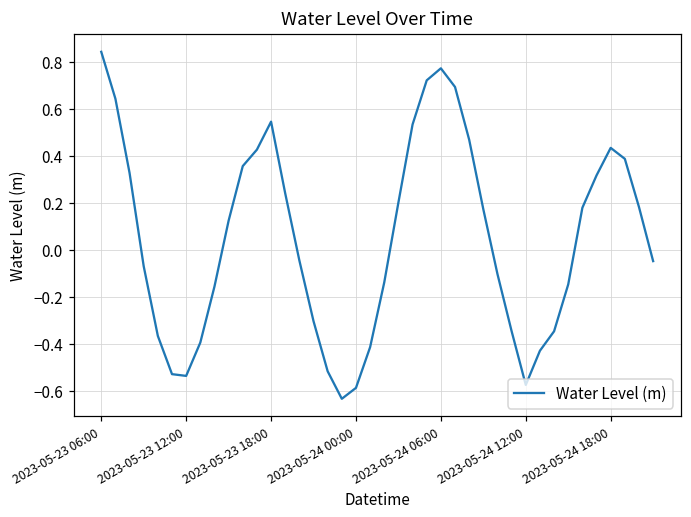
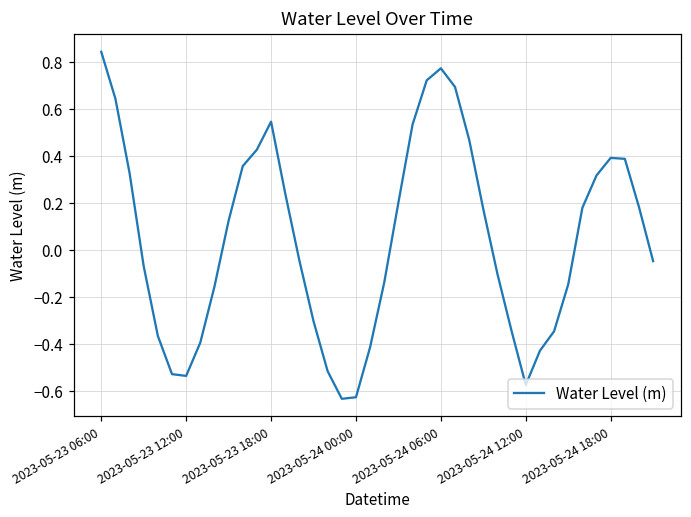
  {
    "2023-05-23 06:00": 0.84,
    "2023-05-23 12:00": -0.53,
    "2023-05-23 18:00": 0.55,
-   "2023-05-24 00:00": -0.59,
+   "2023-05-24 00:00": -0.63,
    "2023-05-24 06:00": 0.77,
-   "2023-05-24 18:00": 0.44
+   "2023-05-24 18:00": 0.39
  }
